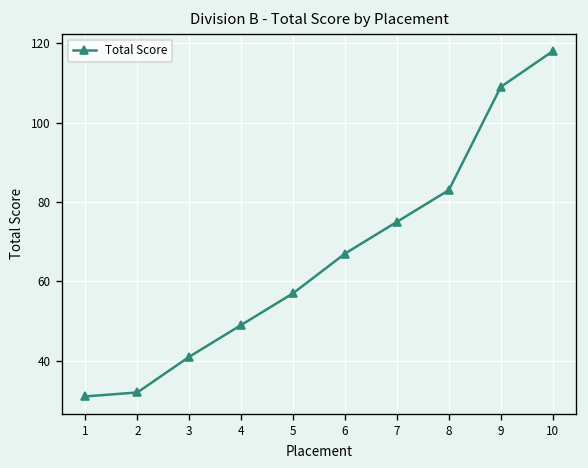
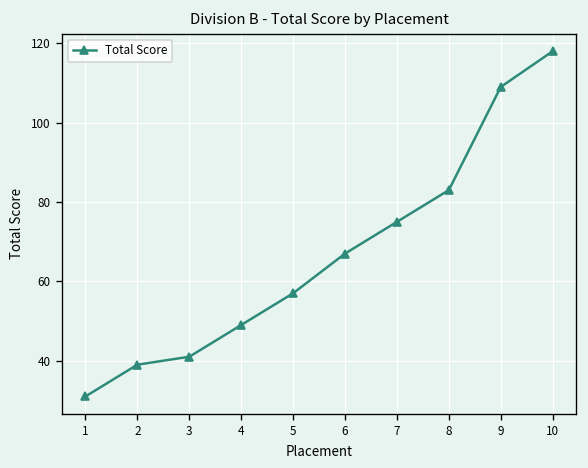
  {
    "1": 31,
-   "2": 32,
+   "2": 39,
    "3": 41,
    "4": 49,
    "5": 57,
    "6": 67,
    "7": 75,
    "8": 83,
    "9": 109,
    "10": 118
  }
